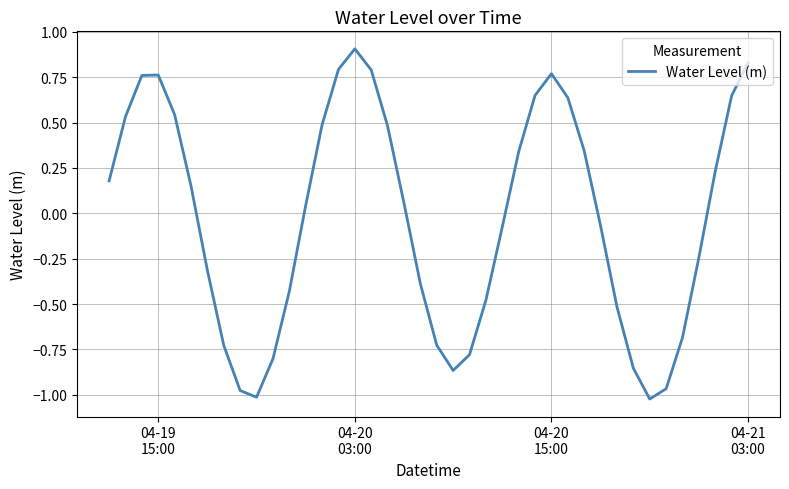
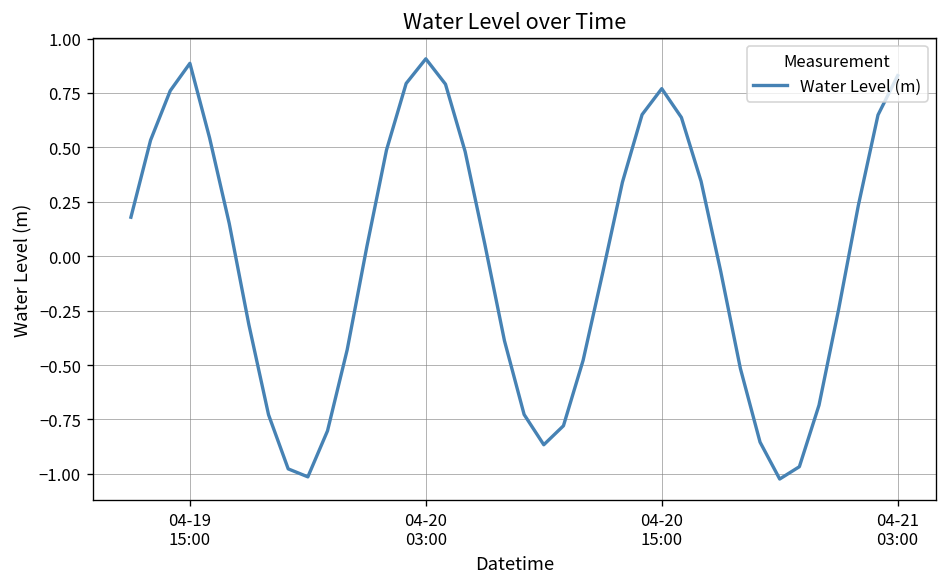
  {
-   "04-19 15:00": 0.76,
+   "04-19 15:00": 0.89,
    "04-20 03:00": 0.91,
    "04-20 15:00": 0.77
  }
